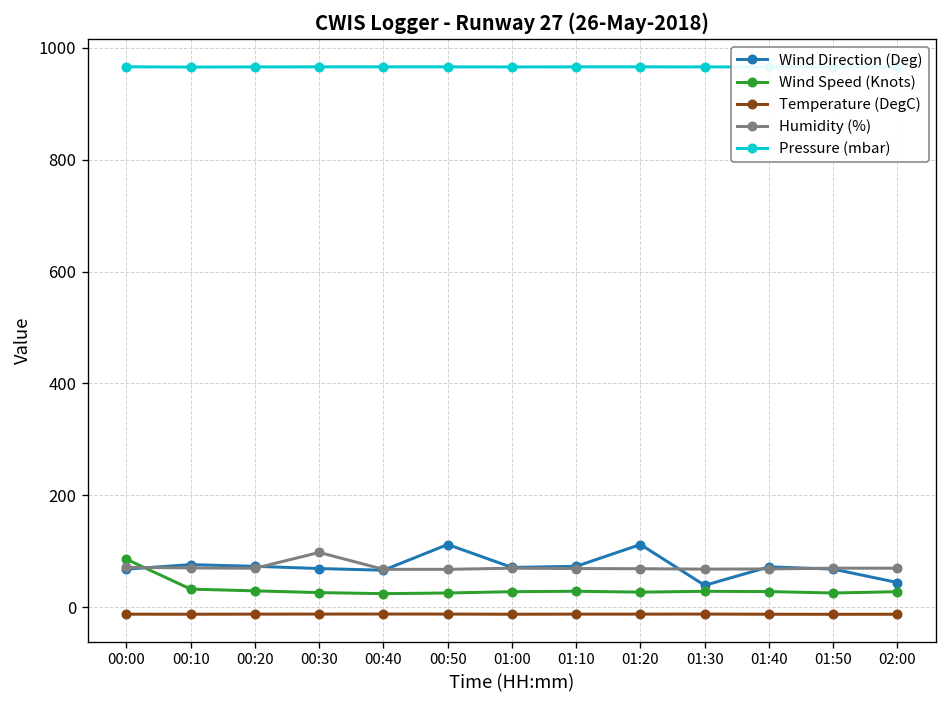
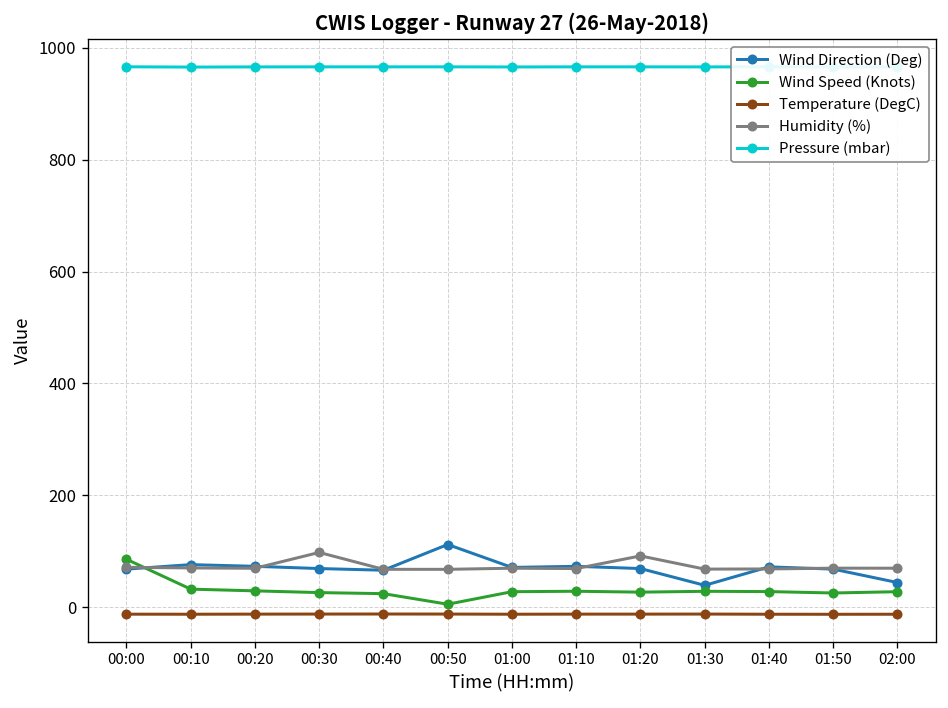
  {
    "Wind Direction (Deg)": {
      "00:10": 80,
      "00:30": 70,
      "00:50": 110,
-     "01:20": 110,
+     "01:20": 70,
      "01:30": 40,
      "02:00": 40
    },
    "Wind Speed (Knots)": {
      "00:00": 90,
      "00:10": 30,
      "00:20": 30,
      "00:30": 30,
      "00:40": 20,
-     "00:50": 30,
+     "00:50": 10,
      "01:00": 30,
      "01:10": 30,
      "01:20": 30,
      "01:30": 30,
      "01:40": 30,
      "01:50": 30,
      "02:00": 30
    },
    "Temperature (DegC)": {
      "00:00": -10,
      "00:10": -10,
      "00:20": -10,
      "00:30": -10,
      "00:40": -10,
      "00:50": -10,
      "01:00": -10,
      "01:10": -10,
      "01:20": -10,
      "01:30": -10,
      "01:40": -10,
      "01:50": -10,
      "02:00": -10
    },
    "Humidity (%)": {
      "00:10": 70,
      "00:30": 100,
      "00:50": 70,
-     "01:20": 70,
+     "01:20": 90,
      "01:30": 70,
      "02:00": 70
    },
    "Pressure (mbar)": {
      "00:00": 970,
      "00:10": 970,
      "00:20": 970,
      "00:30": 970,
      "00:40": 970,
      "00:50": 970,
      "01:00": 970,
      "01:10": 970,
      "01:20": 970,
      "01:30": 970
    }
  }
